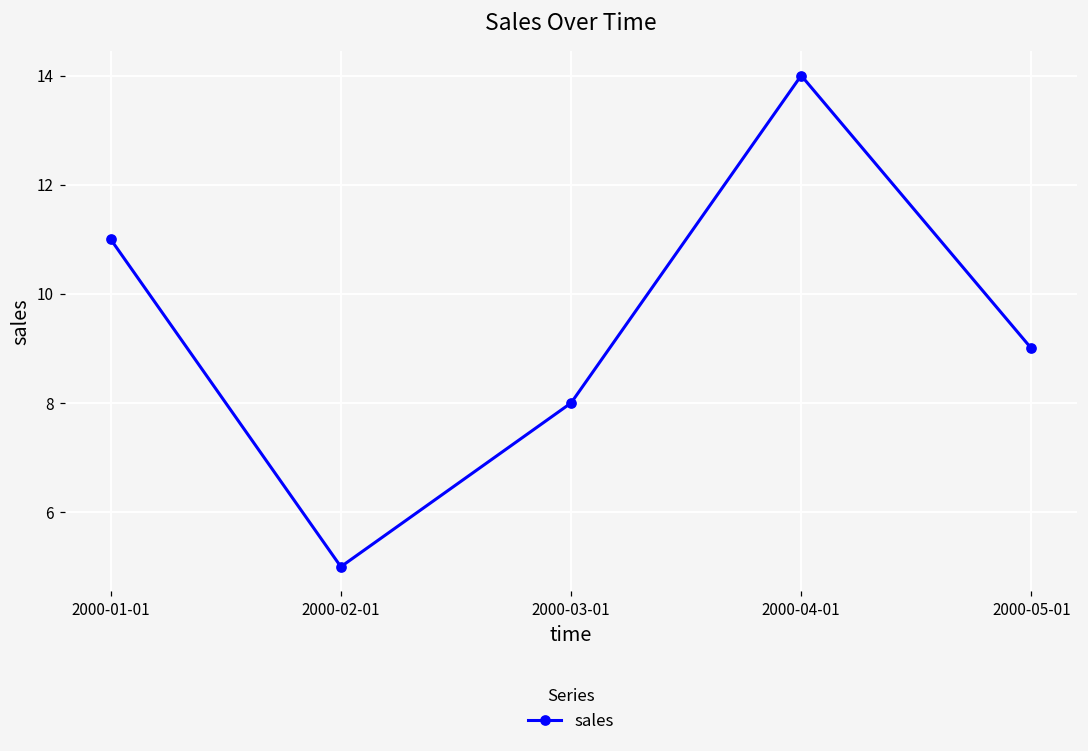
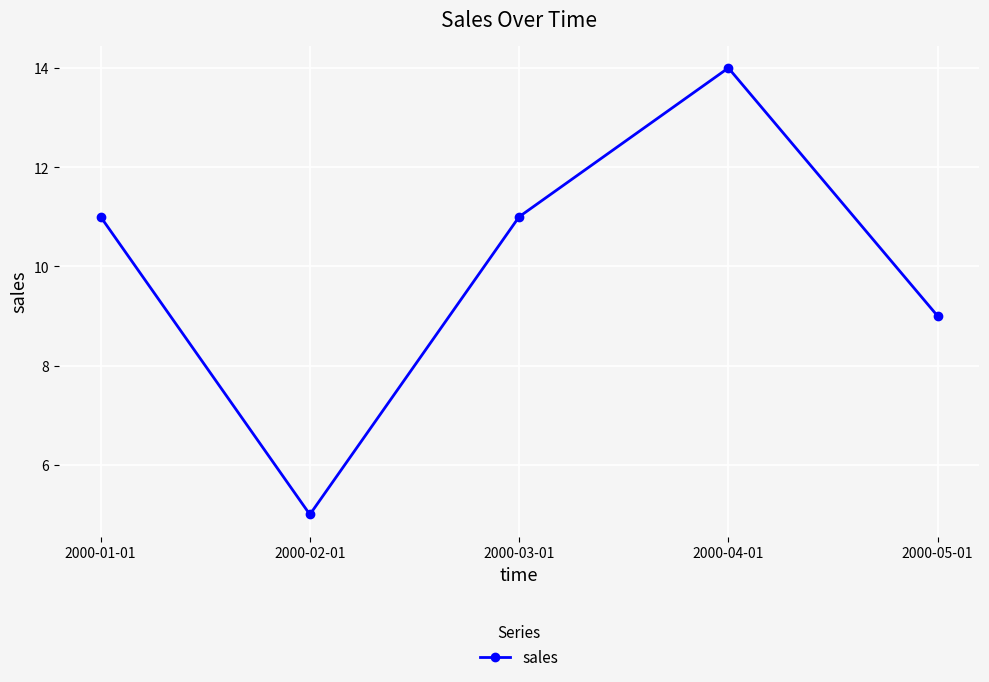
  {
    "2000-01-01": 11,
    "2000-02-01": 5,
-   "2000-03-01": 8,
+   "2000-03-01": 11,
    "2000-04-01": 14,
    "2000-05-01": 9
  }
